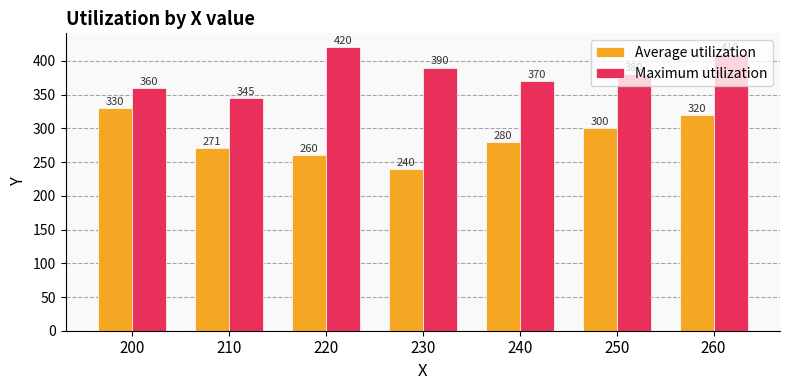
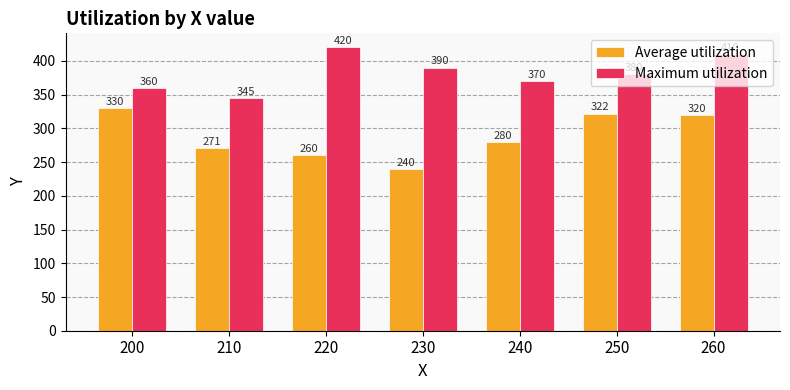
  {
    "Average utilization": {
      "200": 330,
      "210": 271,
      "220": 260,
      "230": 240,
      "240": 280,
-     "250": 300,
+     "250": 322,
      "260": 320
    },
    "Maximum utilization": {
      "200": 360,
      "210": 345,
      "220": 420,
      "230": 390,
      "240": 370
    }
  }
